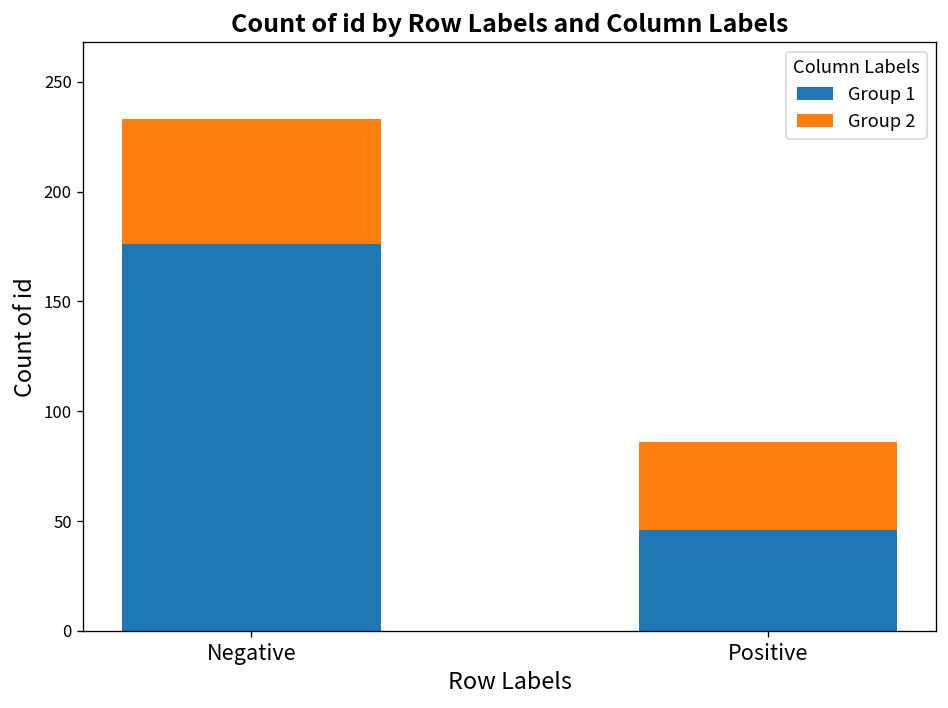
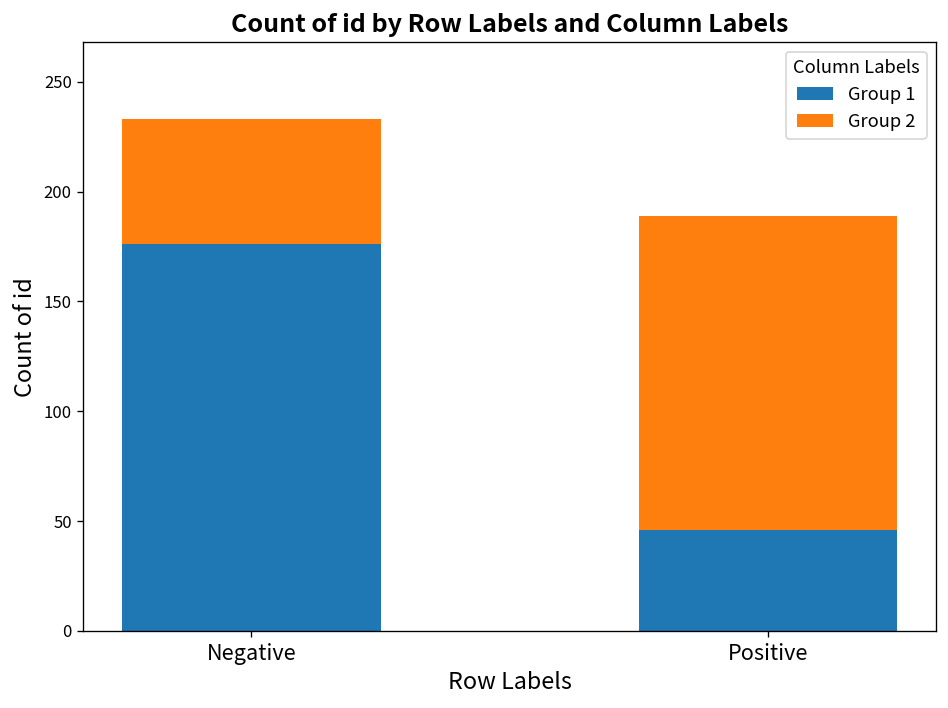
  {
    "Group 1": {
      "Negative": 176,
      "Positive": 46
    },
    "Group 2": {
      "Negative": 57,
-     "Positive": 40
+     "Positive": 143
    }
  }
